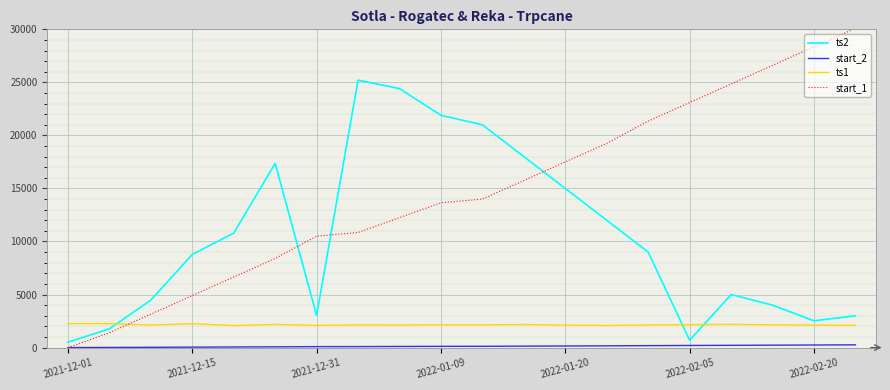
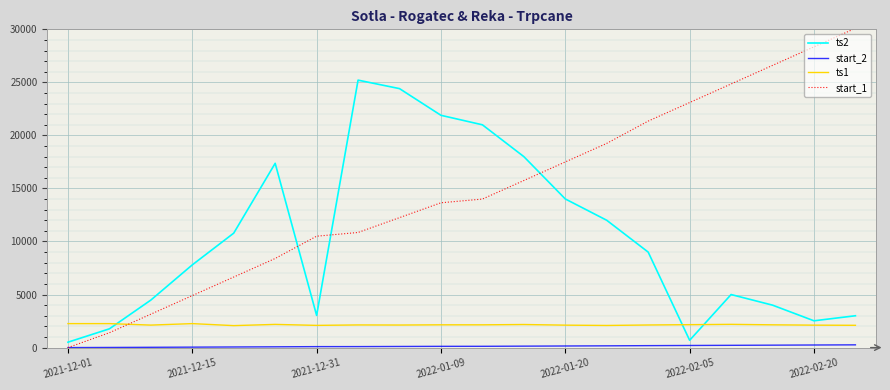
  {
    "ts2": {
      "2021-12-01": 500,
-     "2021-12-15": 8800,
+     "2021-12-15": 7800,
      "2021-12-31": 3000,
      "2022-01-09": 21900,
-     "2022-01-20": 15000,
+     "2022-01-20": 14000,
      "2022-02-05": 700,
      "2022-02-20": 2500
    },
    "start_2": {
      "2021-12-15": 0,
      "2021-12-31": 100,
      "2022-01-09": 100,
      "2022-01-20": 200,
      "2022-02-05": 200,
      "2022-02-20": 200
    },
    "ts1": {
      "2021-12-01": 2300,
      "2021-12-15": 2300,
      "2021-12-31": 2100,
      "2022-01-09": 2100,
      "2022-01-20": 2100,
      "2022-02-05": 2200,
      "2022-02-20": 2100
    },
    "start_1": {
      "2021-12-15": 4900,
      "2021-12-31": 10500,
      "2022-01-09": 13700,
      "2022-01-20": 17500,
      "2022-02-05": 23100
    }
  }
